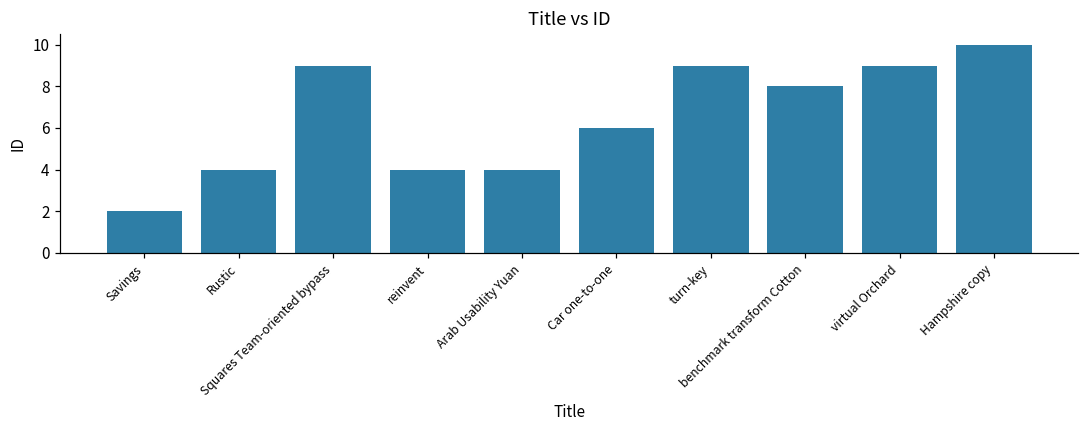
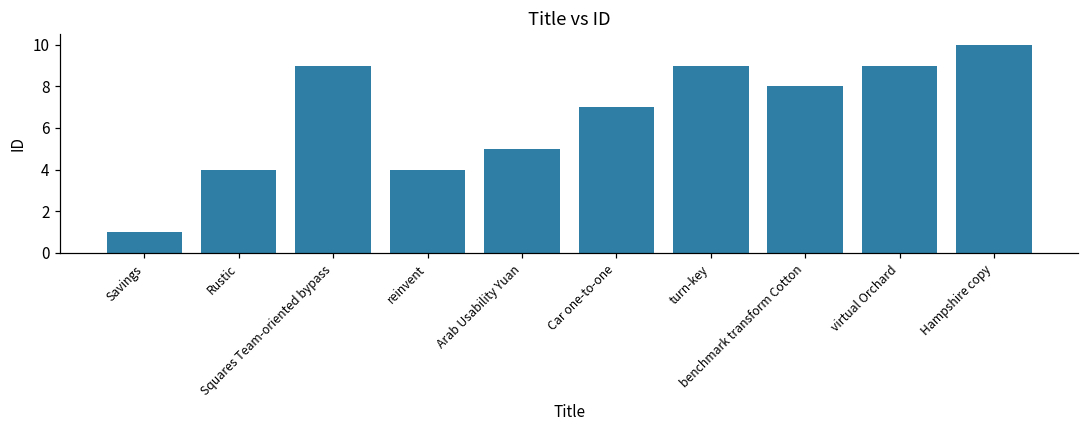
  {
-   "Savings": 2,
+   "Savings": 1,
    "Rustic": 4,
    "Squares Team-oriented bypass": 9,
    "reinvent": 4,
-   "Arab Usability Yuan": 4,
-   "Car one-to-one": 6,
+   "Arab Usability Yuan": 5,
+   "Car one-to-one": 7,
    "turn-key": 9,
    "benchmark transform Cotton": 8,
    "virtual Orchard": 9,
    "Hampshire copy": 10
  }
